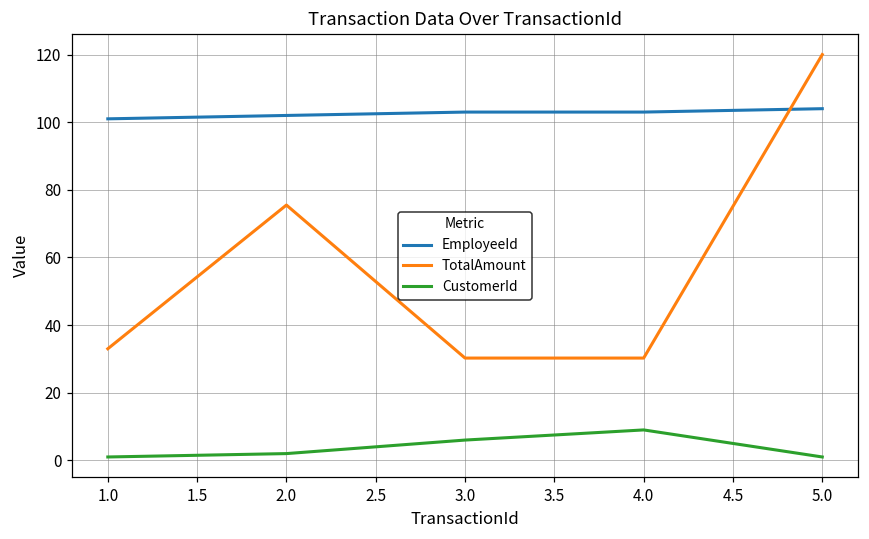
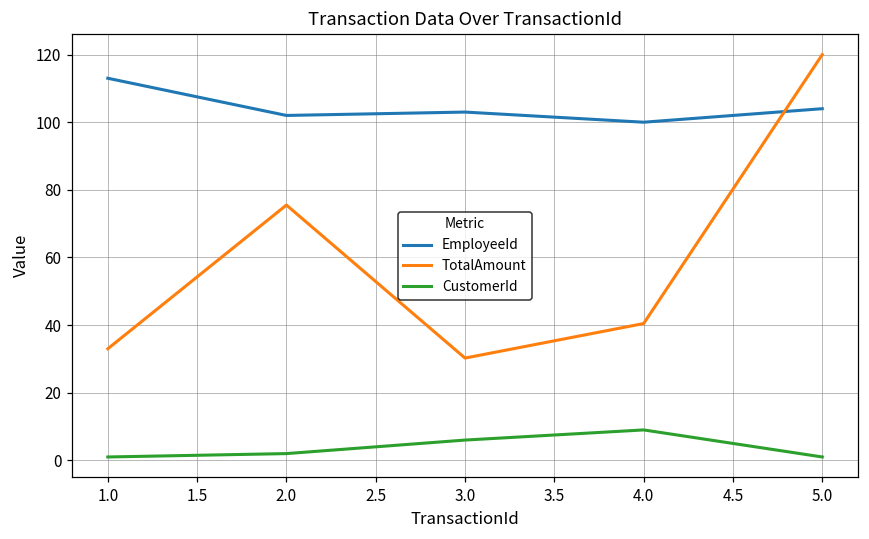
  {
    "EmployeeId": {
-     "1.0": 101,
+     "1.0": 113,
      "2.0": 102,
      "3.0": 103,
-     "4.0": 103,
+     "4.0": 100,
      "5.0": 104
    },
    "TotalAmount": {
      "1.0": 33,
      "2.0": 76,
      "3.0": 30,
-     "4.0": 30,
+     "4.0": 40,
      "5.0": 120
    },
    "CustomerId": {
      "1.0": 1,
      "2.0": 2,
      "3.0": 6,
      "4.0": 9,
      "5.0": 1
    }
  }
